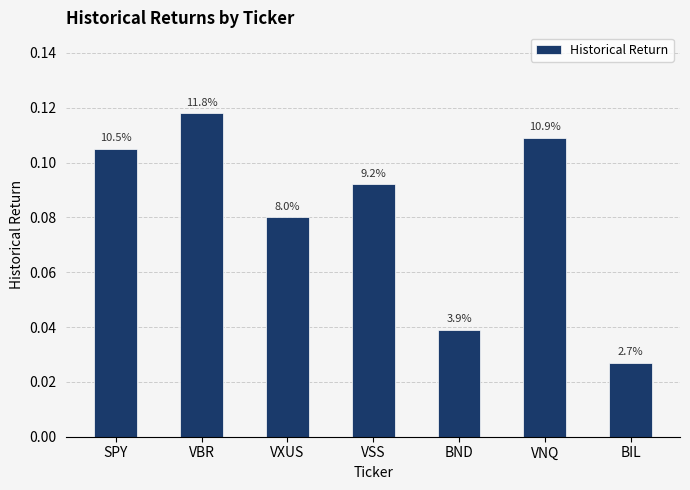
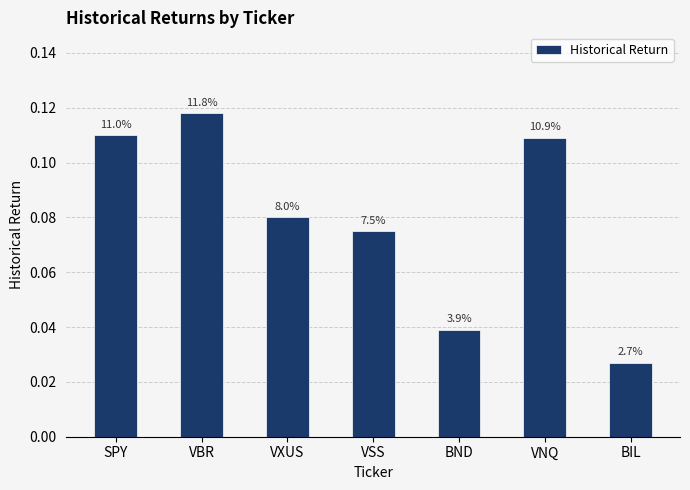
  {
-   "SPY": "10.5%",
+   "SPY": "11.0%",
    "VBR": "11.8%",
    "VXUS": "8.0%",
-   "VSS": "9.2%",
+   "VSS": "7.5%",
    "BND": "3.9%",
    "VNQ": "10.9%",
    "BIL": "2.7%"
  }
